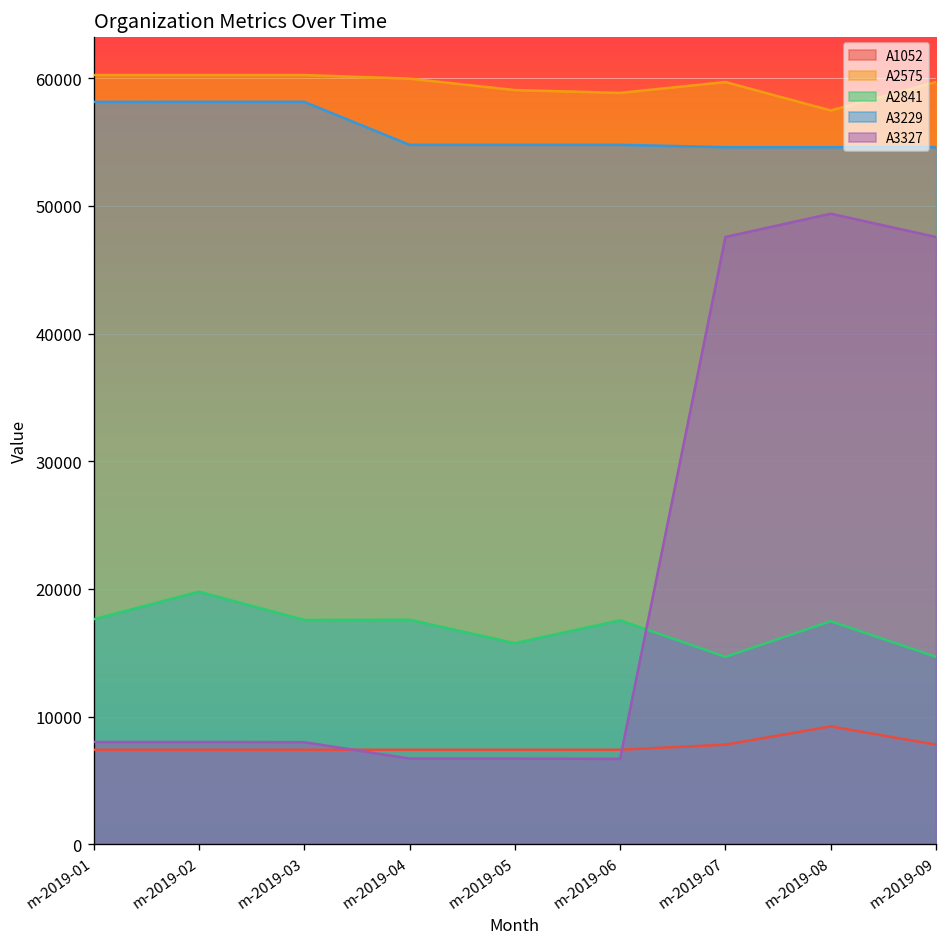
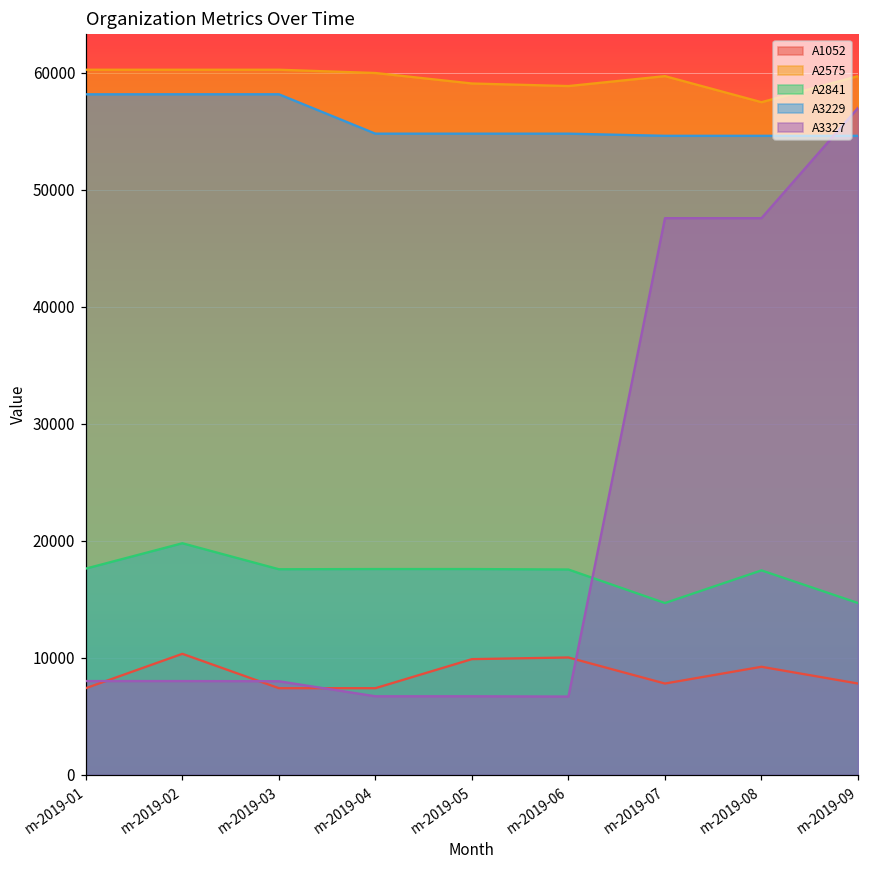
  {
    "A1052": {
      "m-2019-01": 7400,
-     "m-2019-02": 7400,
+     "m-2019-02": 10300,
      "m-2019-03": 7400,
      "m-2019-04": 7400,
-     "m-2019-05": 7400,
-     "m-2019-06": 7400,
+     "m-2019-05": 9900,
+     "m-2019-06": 10000,
      "m-2019-07": 7800,
      "m-2019-08": 9200,
      "m-2019-09": 7800
    },
    "A2575": {
      "m-2019-01": 60300,
      "m-2019-02": 60300,
      "m-2019-03": 60300,
      "m-2019-04": 60000,
      "m-2019-05": 59100,
      "m-2019-06": 58900,
      "m-2019-07": 59700,
      "m-2019-08": 57500,
      "m-2019-09": 59700
    },
    "A2841": {
      "m-2019-01": 17600,
      "m-2019-02": 19800,
      "m-2019-03": 17600,
      "m-2019-04": 17600,
-     "m-2019-05": 15800,
+     "m-2019-05": 17600,
      "m-2019-06": 17500,
      "m-2019-07": 14700,
      "m-2019-08": 17500,
      "m-2019-09": 14700
    },
    "A3229": {
      "m-2019-01": 58200,
      "m-2019-02": 58200,
      "m-2019-03": 58200,
      "m-2019-04": 54800,
      "m-2019-05": 54800,
      "m-2019-06": 54800,
      "m-2019-07": 54600,
      "m-2019-08": 54600,
      "m-2019-09": 54600
    },
    "A3327": {
      "m-2019-01": 8000,
      "m-2019-02": 8000,
      "m-2019-03": 8000,
      "m-2019-04": 6700,
      "m-2019-05": 6700,
      "m-2019-06": 6700,
      "m-2019-07": 47600,
-     "m-2019-08": 49400,
-     "m-2019-09": 47600
+     "m-2019-08": 47600,
+     "m-2019-09": 57000
    }
  }
